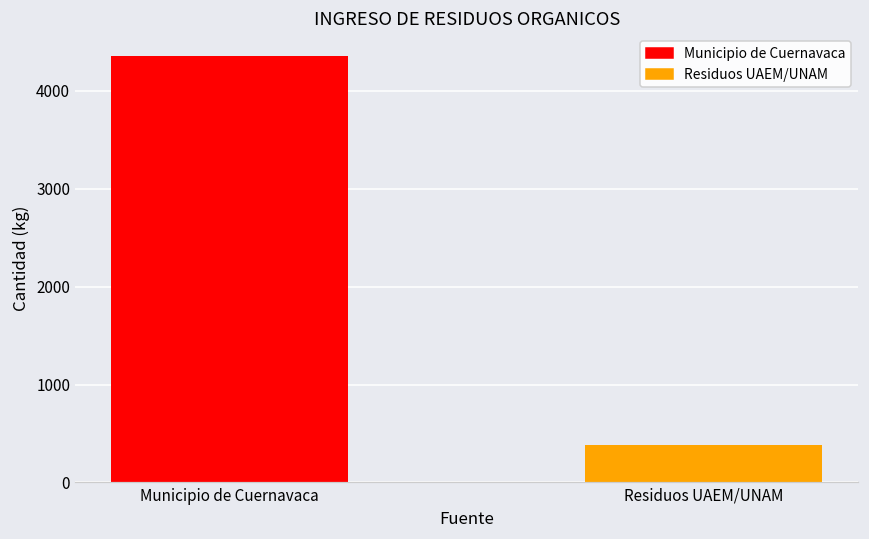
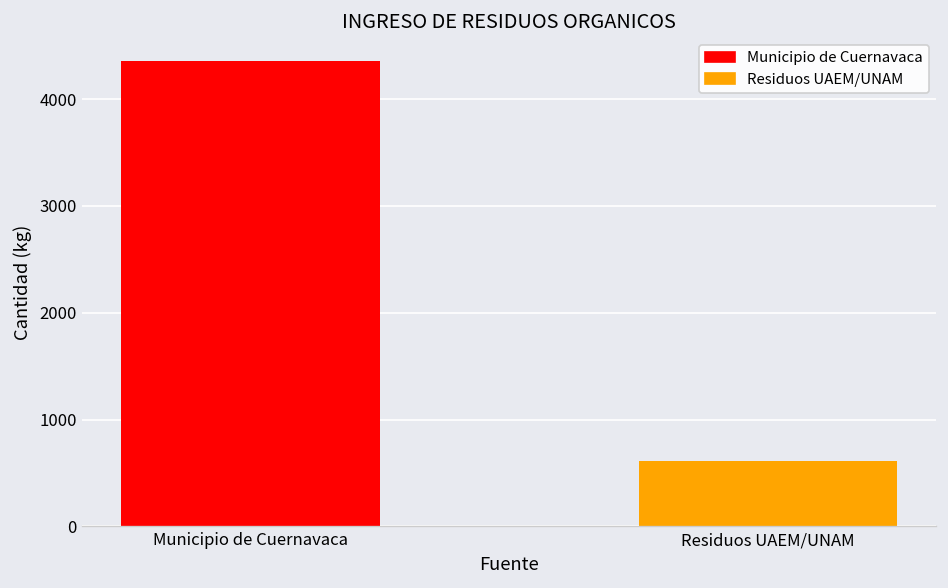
  {
    "Municipio de Cuernavaca": 4400,
-   "Residuos UAEM/UNAM": 400
+   "Residuos UAEM/UNAM": 600
  }
